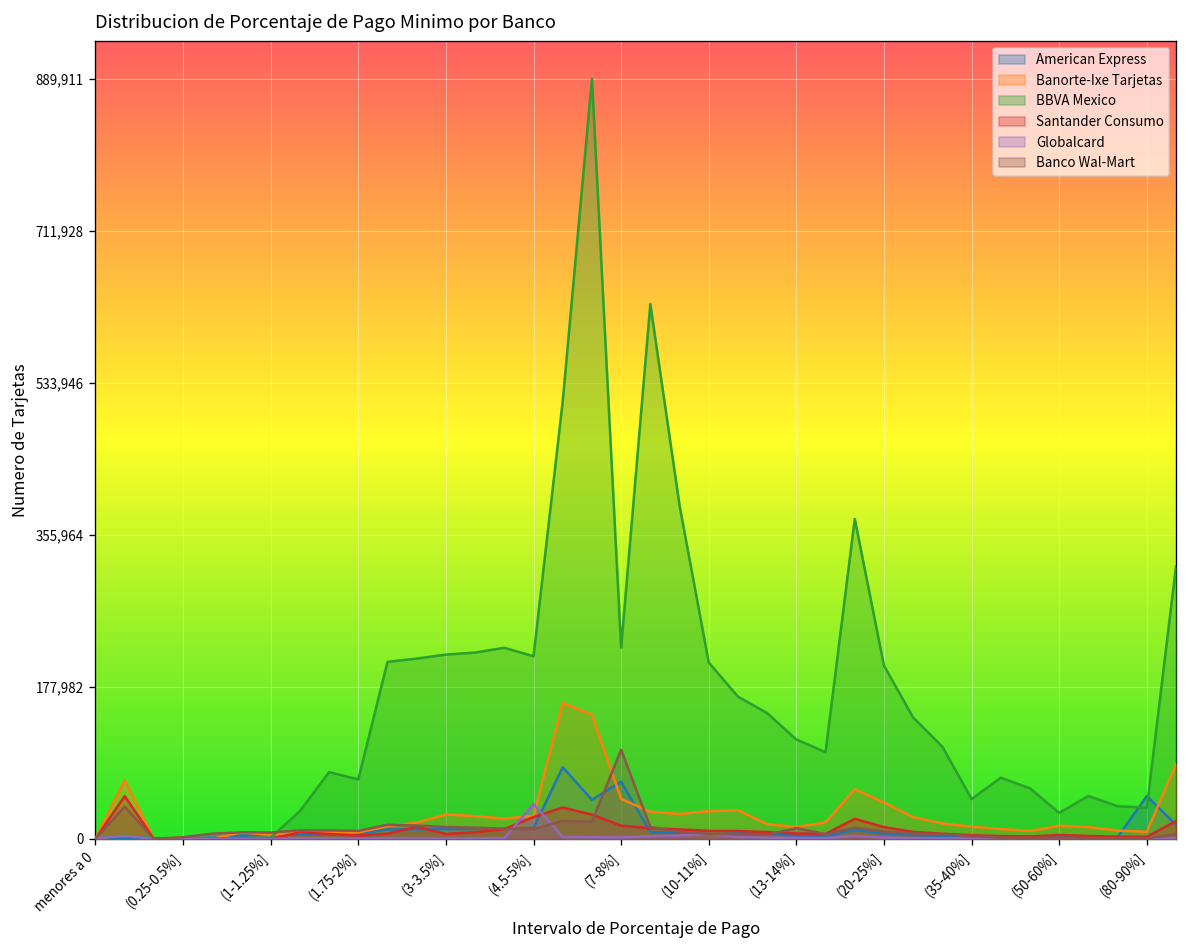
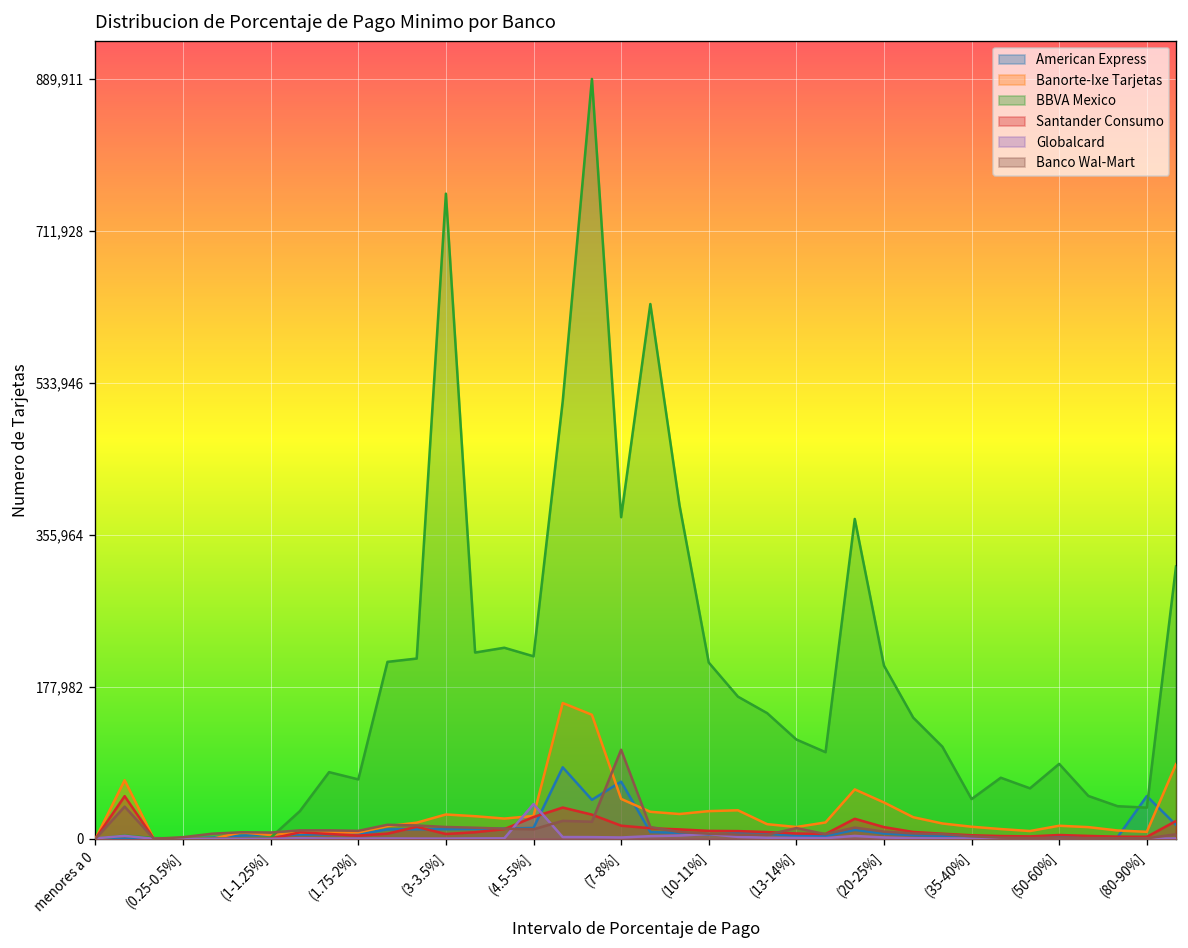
  {
    "American Express": {
      "(7-8%]": "70,000",
      "(80-90%]": "50,000"
    },
    "BBVA Mexico": {
      "(1.75-2%]": "70,000",
-     "(3-3.5%]": "220,000",
+     "(3-3.5%]": "760,000",
      "(4.5-5%]": "210,000",
-     "(7-8%]": "220,000",
+     "(7-8%]": "380,000",
      "(10-11%]": "210,000",
      "(13-14%]": "120,000",
      "(20-25%]": "200,000",
      "(35-40%]": "50,000",
-     "(50-60%]": "30,000",
+     "(50-60%]": "90,000",
      "(80-90%]": "40,000"
    },
    "Globalcard": {
      "(3-3.5%]": "0",
      "(4.5-5%]": "40,000",
      "(7-8%]": "0",
      "(20-25%]": "0"
    }
  }
